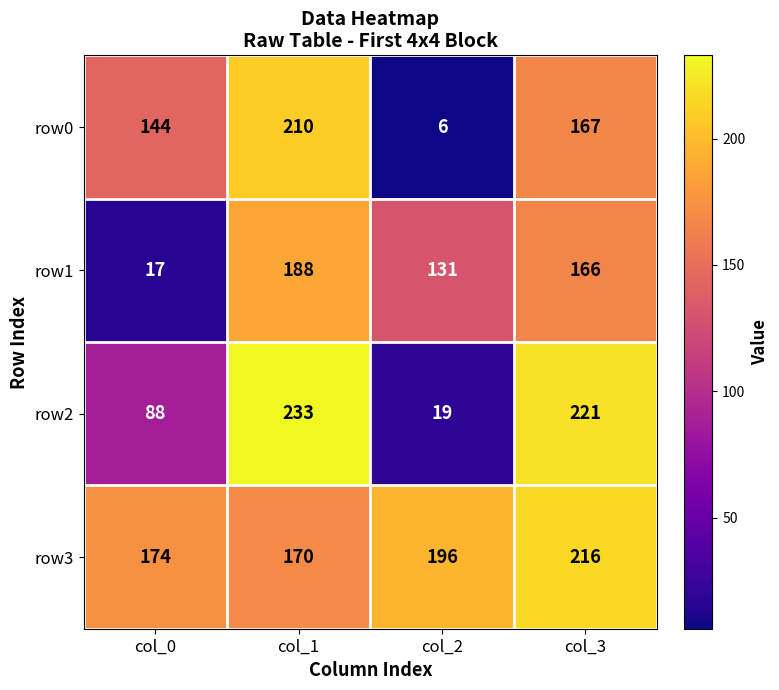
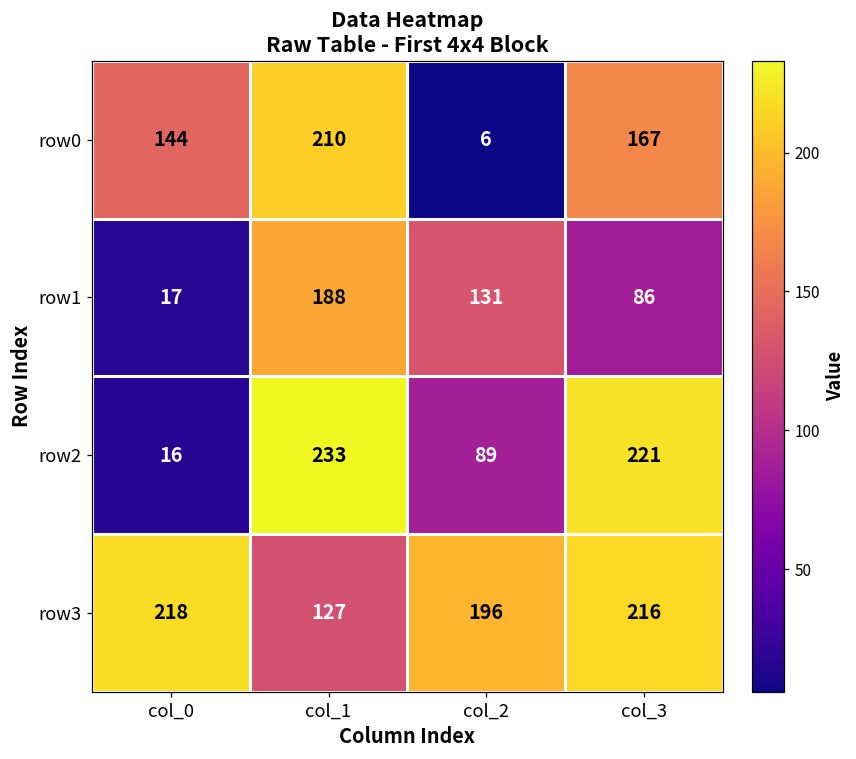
  {
    "row0": {
      "col_0": 144,
      "col_1": 210,
      "col_2": 6,
      "col_3": 167
    },
    "row1": {
      "col_0": 17,
      "col_1": 188,
      "col_2": 131,
-     "col_3": 166
+     "col_3": 86
    },
    "row2": {
-     "col_0": 88,
+     "col_0": 16,
      "col_1": 233,
-     "col_2": 19,
+     "col_2": 89,
      "col_3": 221
    },
    "row3": {
-     "col_0": 174,
-     "col_1": 170,
+     "col_0": 218,
+     "col_1": 127,
      "col_2": 196,
      "col_3": 216
    }
  }
